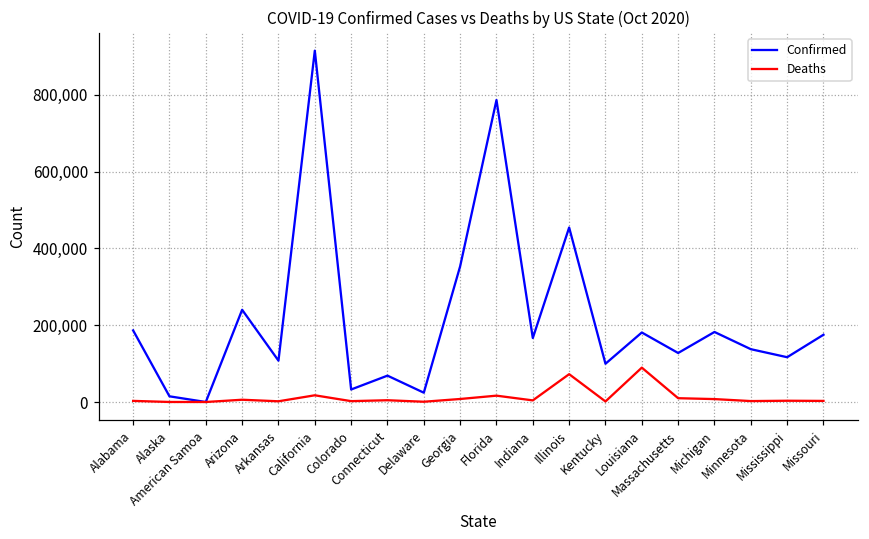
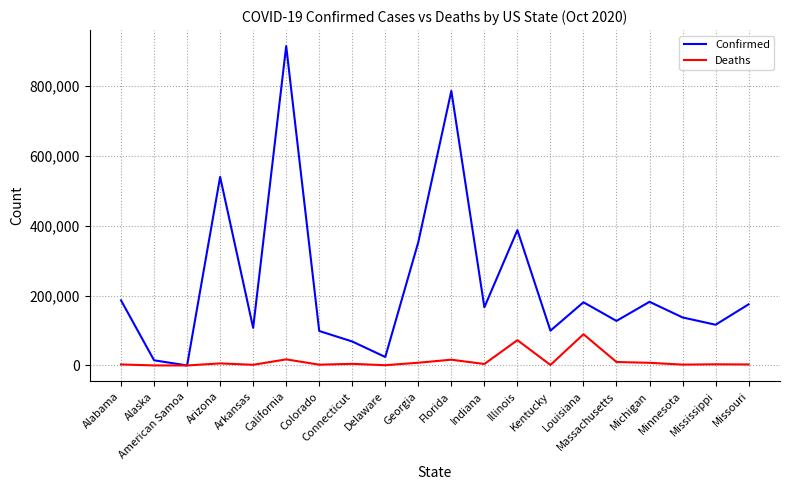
  {
    "Confirmed": {
      "Alabama": "190,000",
      "Alaska": "10,000",
-     "Arizona": "240,000",
+     "Arizona": "540,000",
      "Arkansas": "110,000",
      "California": "910,000",
-     "Colorado": "30,000",
+     "Colorado": "100,000",
      "Connecticut": "70,000",
      "Delaware": "20,000",
      "Georgia": "350,000",
      "Florida": "790,000",
      "Indiana": "170,000",
-     "Illinois": "450,000",
+     "Illinois": "390,000",
      "Kentucky": "100,000",
      "Louisiana": "180,000",
      "Massachusetts": "130,000",
      "Michigan": "180,000",
      "Minnesota": "140,000",
      "Mississippi": "120,000",
      "Missouri": "180,000"
    },
    "Deaths": {
      "Alabama": "0",
      "Alaska": "0",
      "Arizona": "10,000",
      "Arkansas": "0",
      "California": "20,000",
      "Colorado": "0",
      "Connecticut": "0",
      "Delaware": "0",
      "Georgia": "10,000",
      "Florida": "20,000",
      "Indiana": "0",
      "Illinois": "70,000",
      "Kentucky": "0",
      "Louisiana": "90,000",
      "Massachusetts": "10,000",
      "Michigan": "10,000",
      "Minnesota": "0",
      "Mississippi": "0",
      "Missouri": "0"
    }
  }
